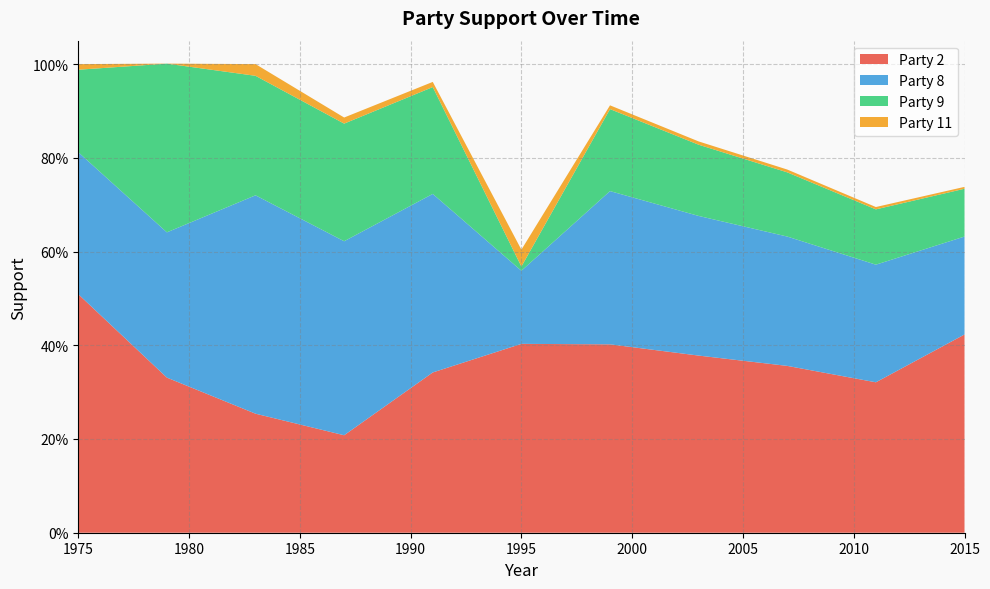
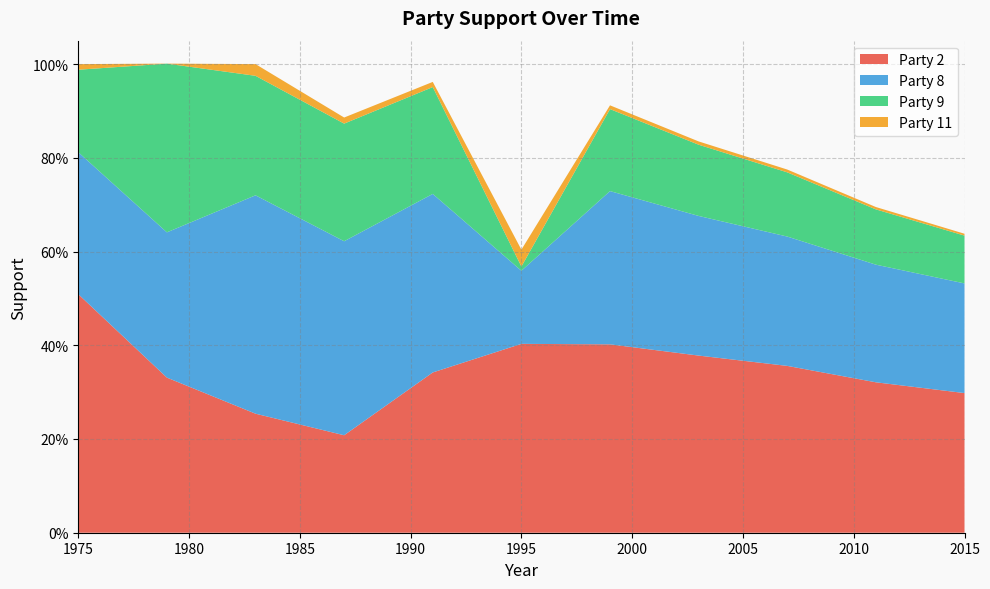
  {
    "Party 2": {
      "1975": "51%",
      "1995": "40%",
-     "2015": "42%"
+     "2015": "30%"
    },
    "Party 8": {
      "1975": "30%",
      "1995": "16%",
-     "2015": "21%"
+     "2015": "23%"
    },
    "Party 9": {
      "1975": "18%",
      "1995": "1%"
    },
    "Party 11": {
      "1975": "1%",
      "1995": "4%"
    }
  }
